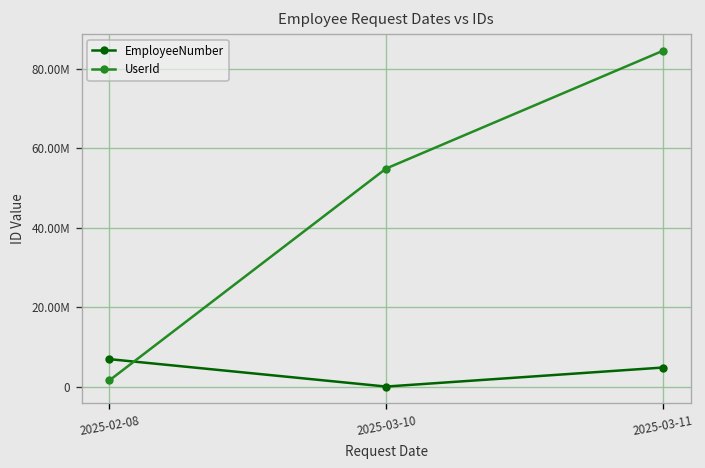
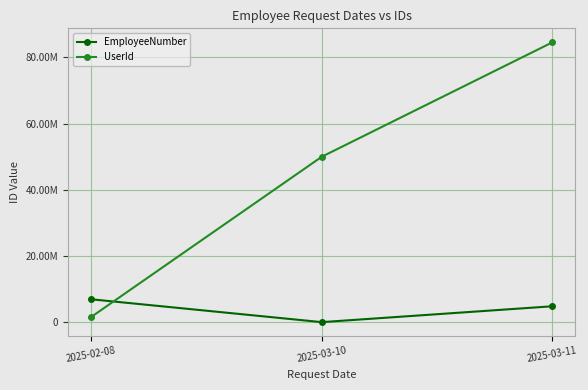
  {
    "EmployeeNumber": {
      "2025-02-08": 7000000,
      "2025-03-10": 0,
      "2025-03-11": 5000000
    },
    "UserId": {
      "2025-02-08": 2000000,
-     "2025-03-10": 55000000,
+     "2025-03-10": 50000000,
      "2025-03-11": 85000000
    }
  }
